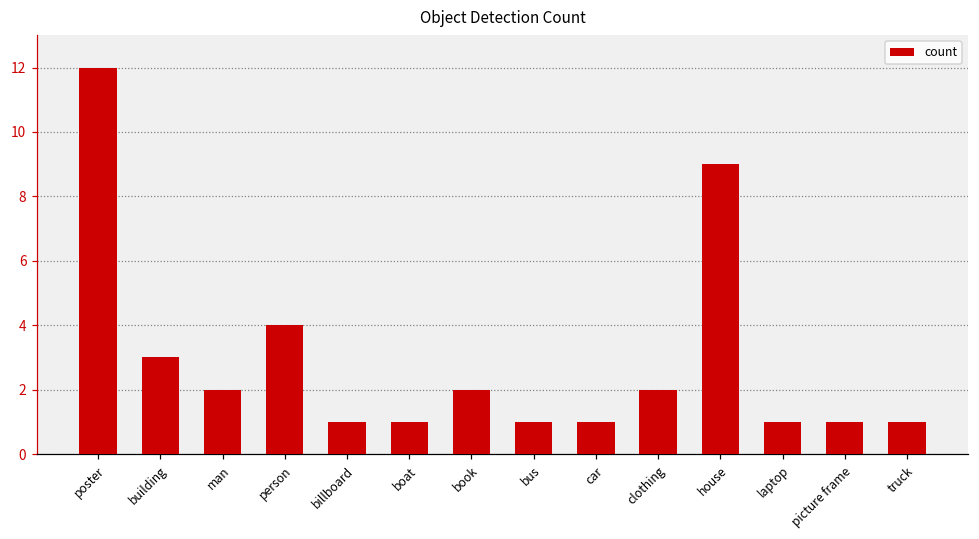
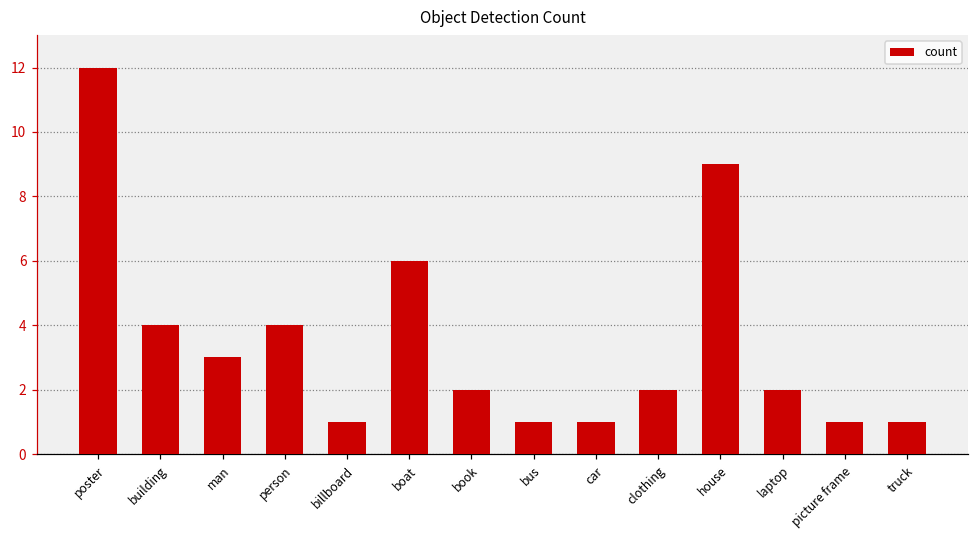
  {
    "poster": 12,
-   "building": 3,
-   "man": 2,
+   "building": 4,
+   "man": 3,
    "person": 4,
    "billboard": 1,
-   "boat": 1,
+   "boat": 6,
    "book": 2,
    "bus": 1,
    "car": 1,
    "clothing": 2,
    "house": 9,
-   "laptop": 1,
+   "laptop": 2,
    "picture frame": 1,
    "truck": 1
  }
